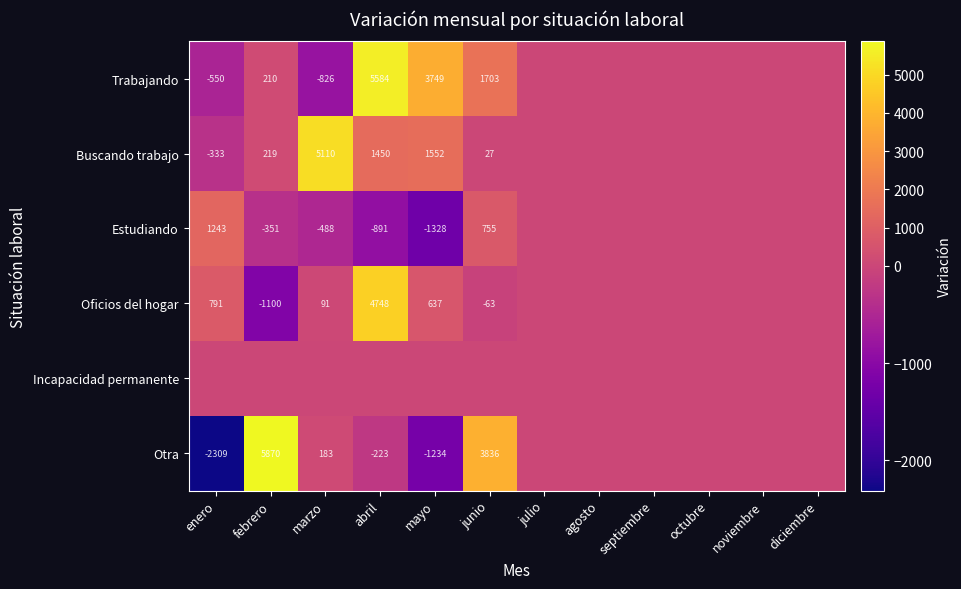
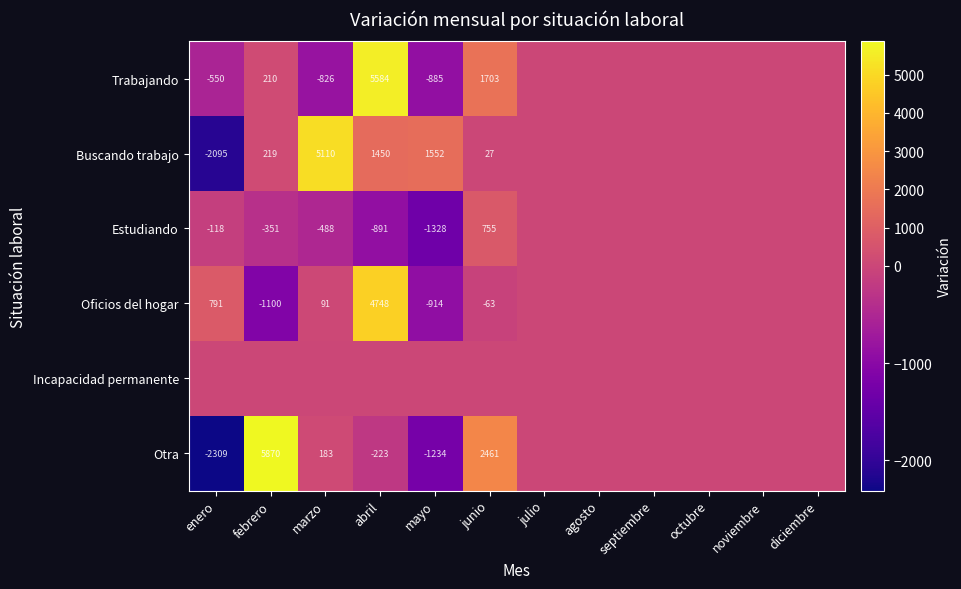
  {
    "Trabajando": {
      "enero": -550,
      "febrero": 210,
      "marzo": -826,
      "abril": 5584,
-     "mayo": 3749,
+     "mayo": -885,
      "junio": 1703
    },
    "Buscando trabajo": {
-     "enero": -333,
+     "enero": -2095,
      "febrero": 219,
      "marzo": 5110,
      "abril": 1450,
      "mayo": 1552,
      "junio": 27
    },
    "Estudiando": {
-     "enero": 1243,
+     "enero": -118,
      "febrero": -351,
      "marzo": -488,
      "abril": -891,
      "mayo": -1328,
      "junio": 755
    },
    "Oficios del hogar": {
      "enero": 791,
      "febrero": -1100,
      "marzo": 91,
      "abril": 4748,
-     "mayo": 637,
+     "mayo": -914,
      "junio": -63
    },
    "Otra": {
      "enero": -2309,
      "febrero": 5870,
      "marzo": 183,
      "abril": -223,
      "mayo": -1234,
-     "junio": 3836
+     "junio": 2461
    }
  }
